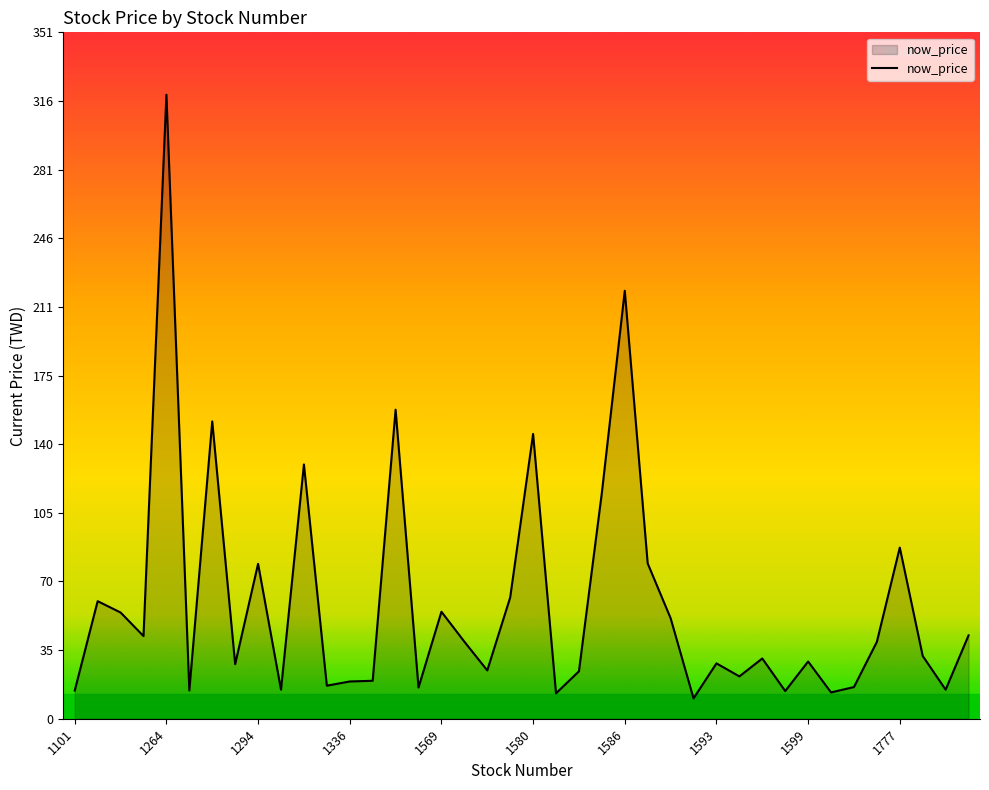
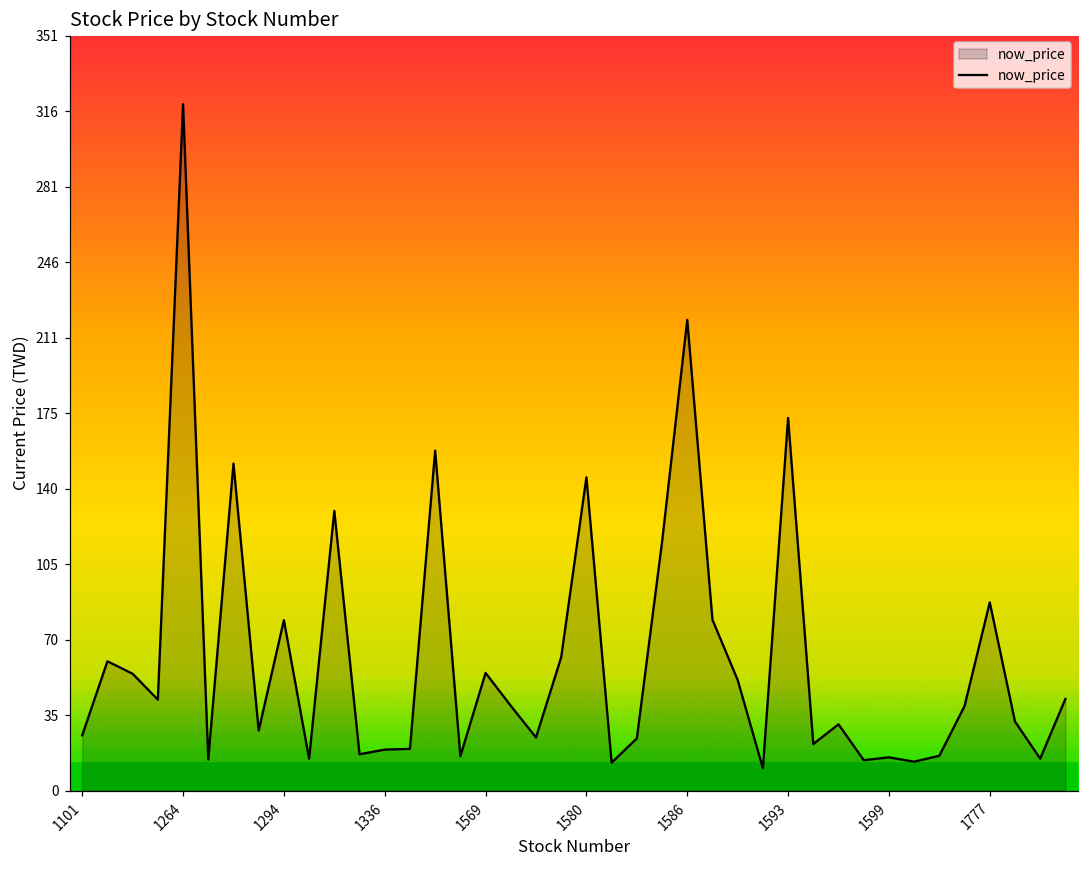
  {
-   "1101": 14,
+   "1101": 26,
    "1264": 319,
    "1294": 79,
    "1336": 19,
    "1569": 55,
    "1580": 146,
    "1586": 219,
-   "1593": 28,
-   "1599": 29,
+   "1593": 173,
+   "1599": 15,
    "1777": 88
  }
